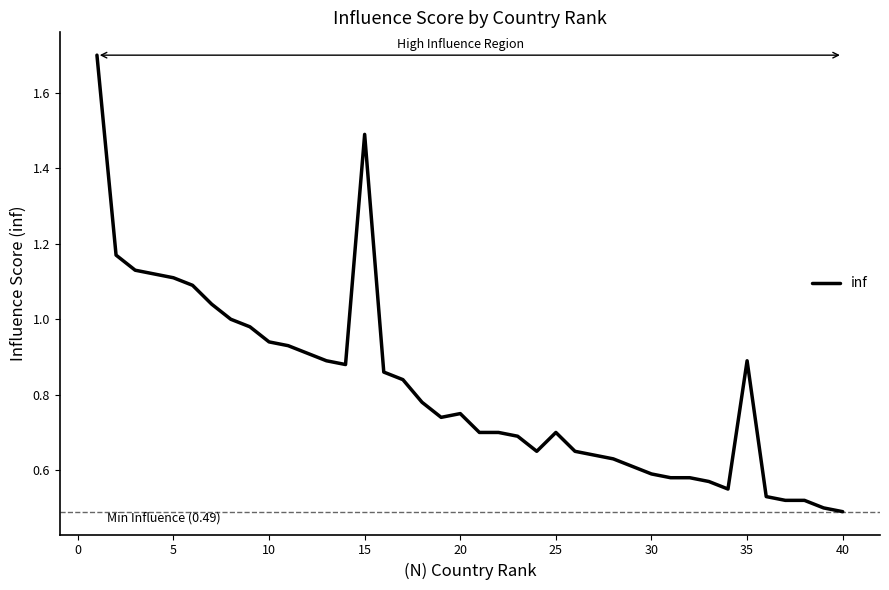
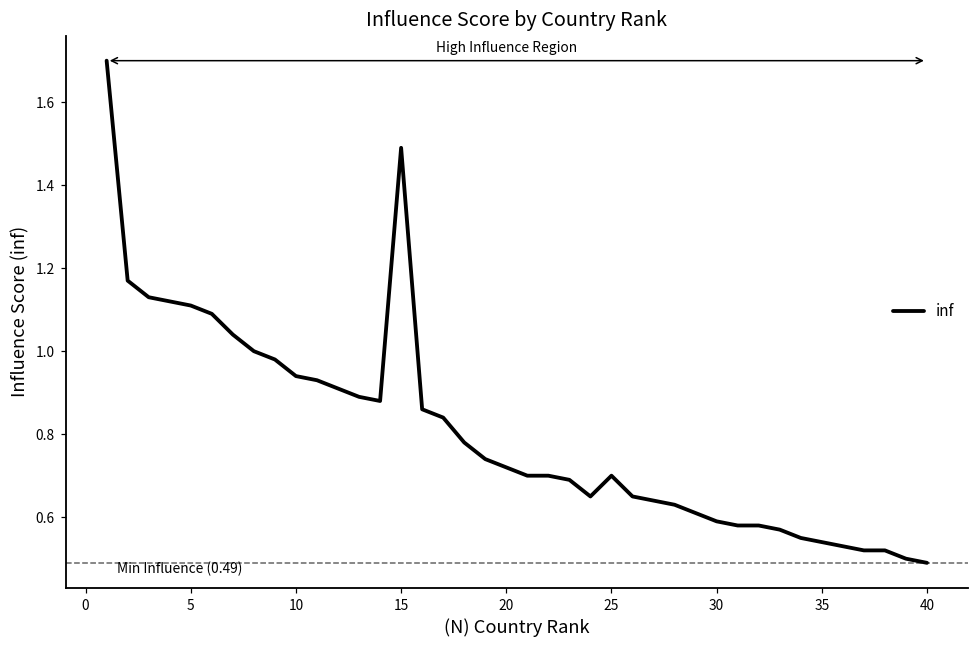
  {
    "5": 1.11,
    "10": 0.94,
    "15": 1.49,
-   "20": 0.75,
+   "20": 0.72,
    "25": 0.70,
    "30": 0.59,
-   "35": 0.89,
+   "35": 0.54,
    "40": 0.49
  }
